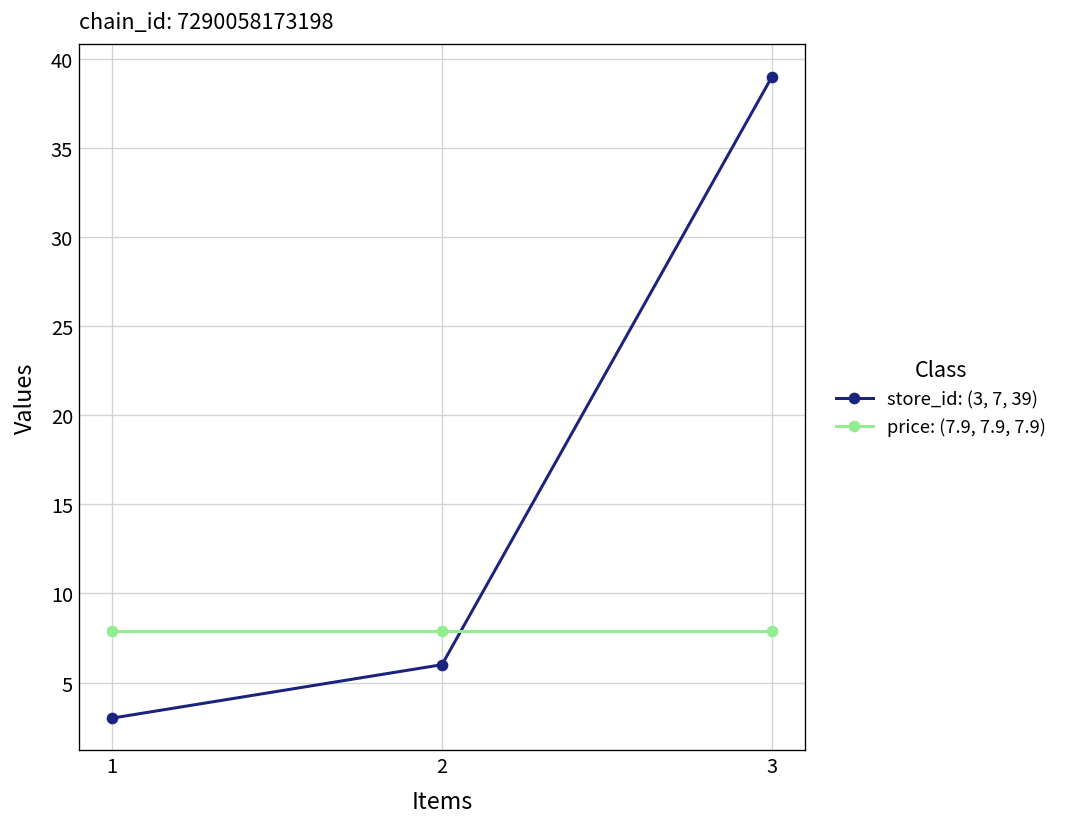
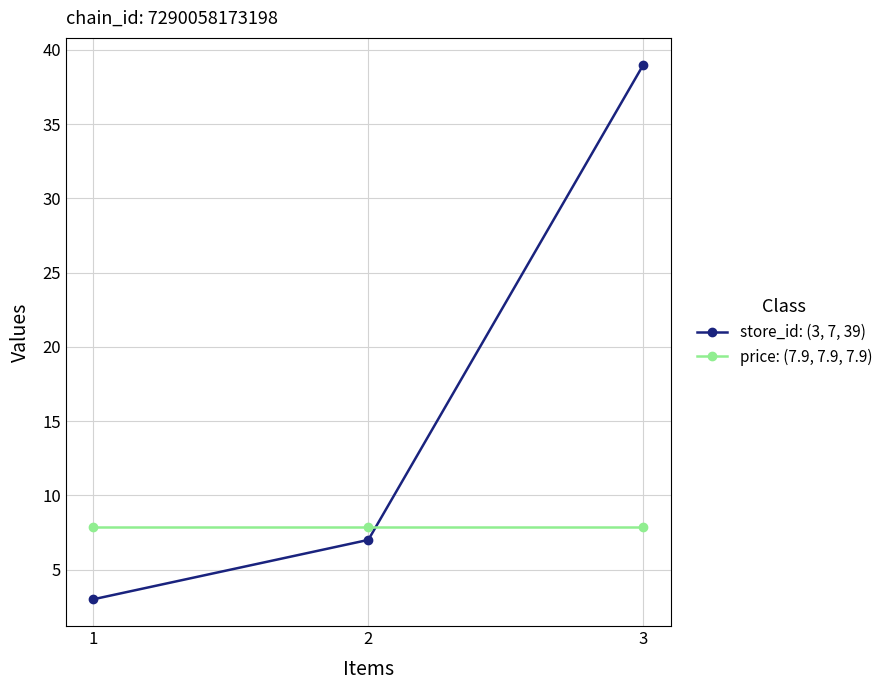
  {
    "store_id: (3, 7, 39)": {
      "1": 3,
-     "2": 6,
+     "2": 7,
      "3": 39
    },
    "price: (7.9, 7.9, 7.9)": {
      "1": 8,
      "2": 8,
      "3": 8
    }
  }
